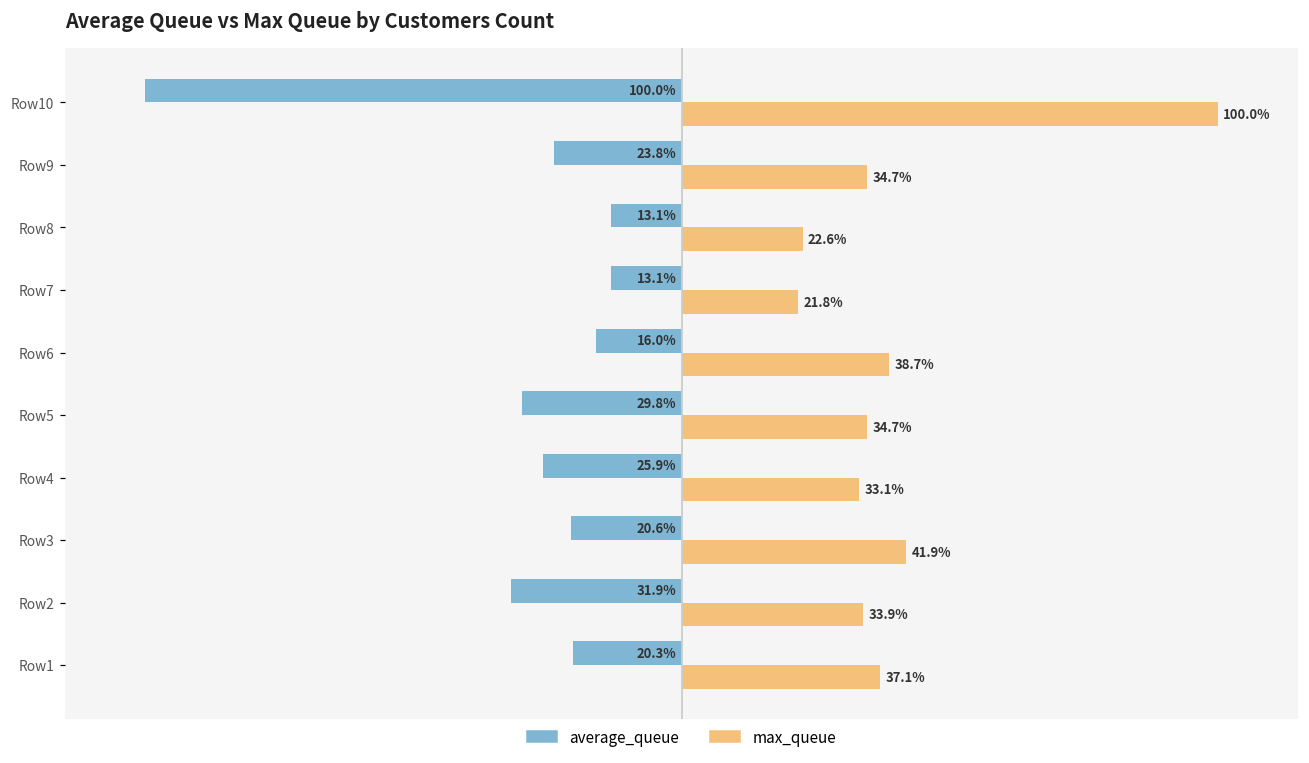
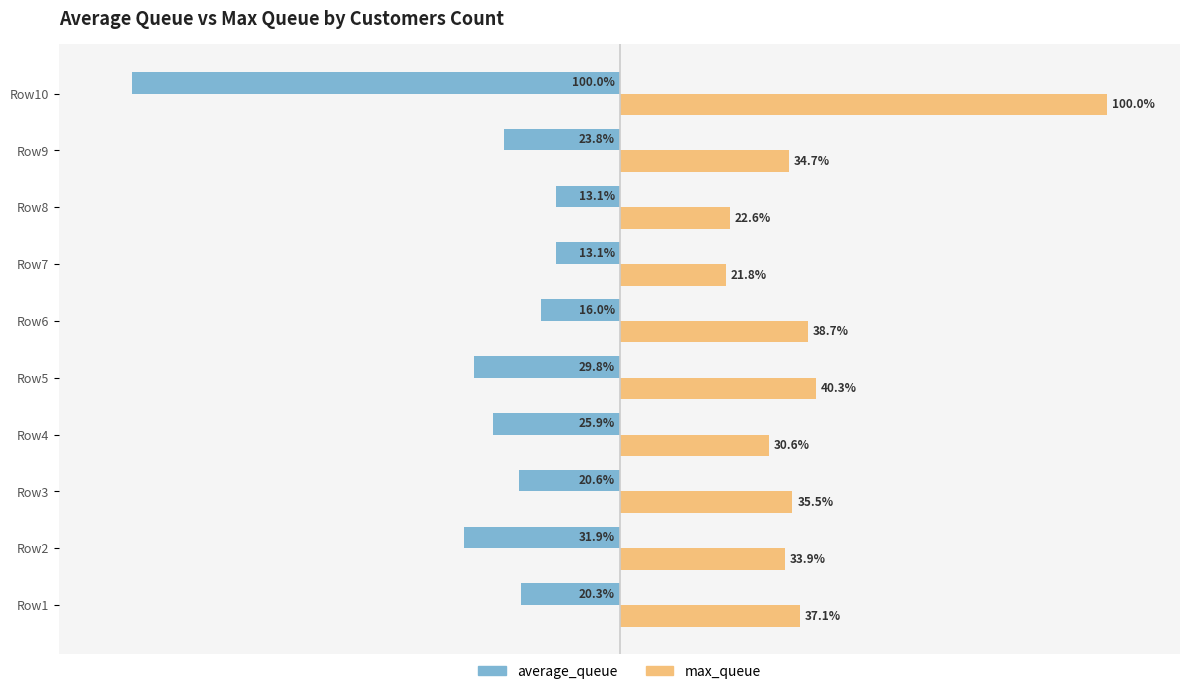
  {
    "max_queue": {
      "Row10": "100.0%",
      "Row9": "34.7%",
      "Row8": "22.6%",
      "Row7": "21.8%",
      "Row6": "38.7%",
-     "Row5": "34.7%",
-     "Row4": "33.1%",
-     "Row3": "41.9%",
+     "Row5": "40.3%",
+     "Row4": "30.6%",
+     "Row3": "35.5%",
      "Row2": "33.9%",
      "Row1": "37.1%"
    }
  }
